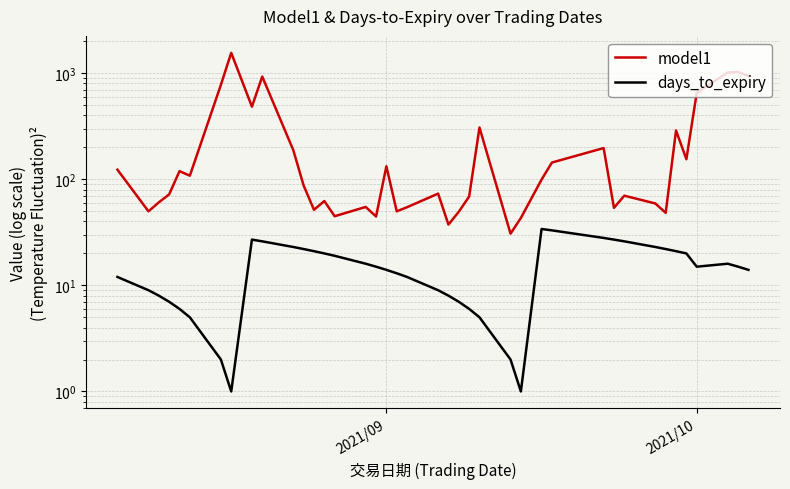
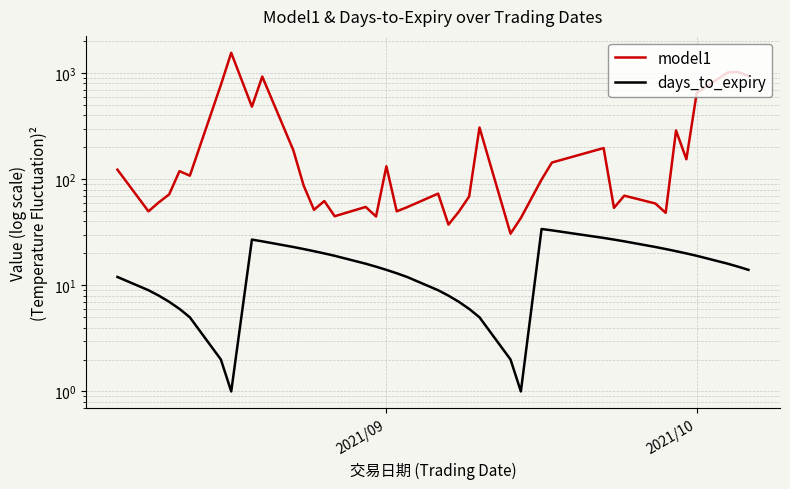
  {
    "model1": {
      "2021/09": 130
    },
    "days_to_expiry": {
      "2021/09": 14,
-     "2021/10": 15
+     "2021/10": 19
    }
  }
